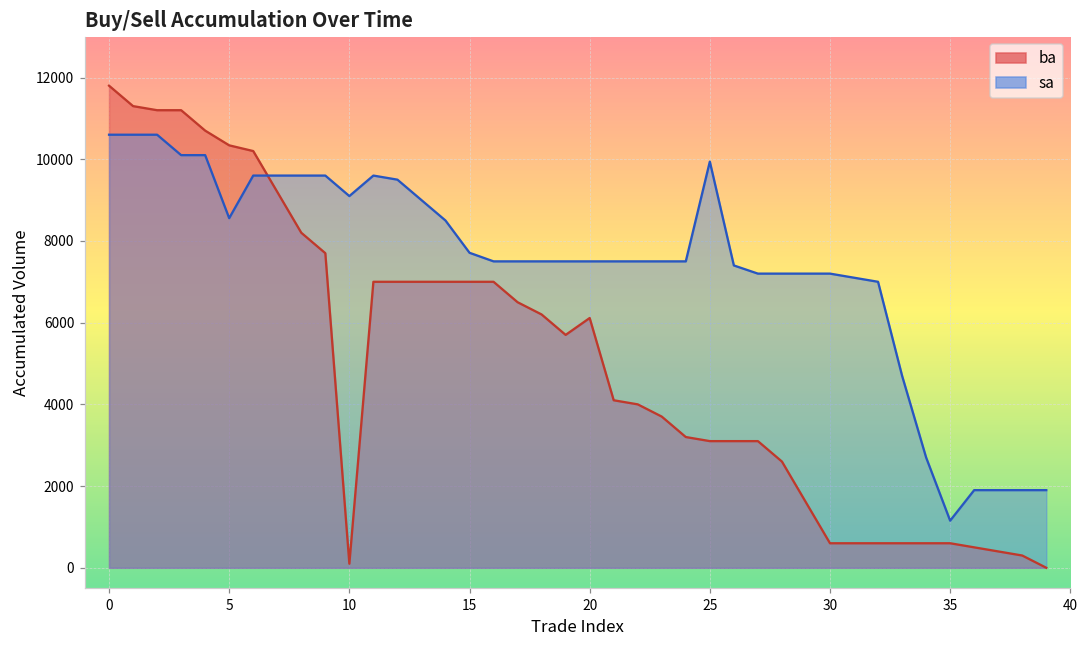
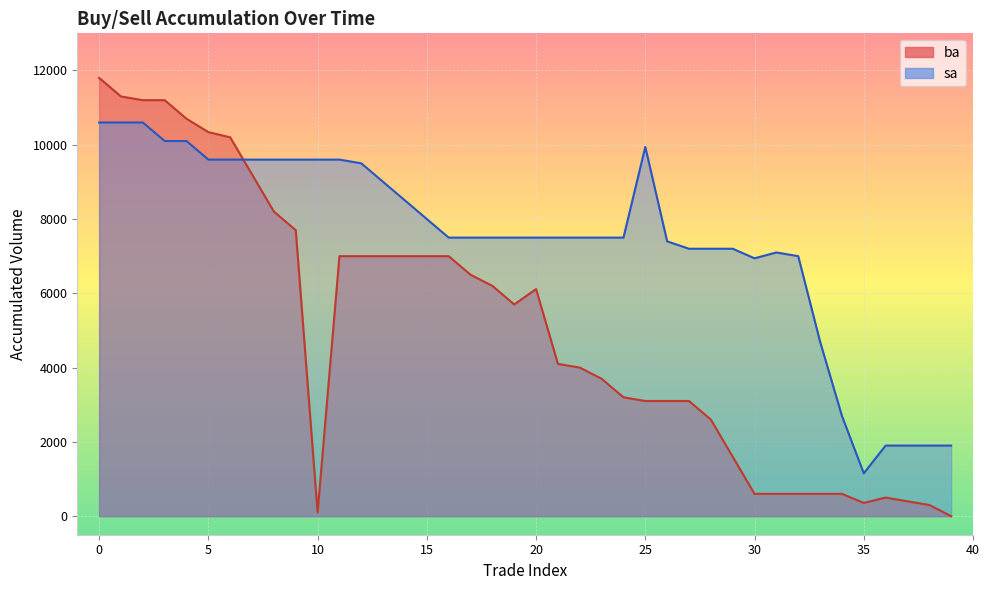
  {
    "ba": {
      "0": 11800,
      "5": 10300,
      "10": 100,
      "15": 7000,
      "20": 6100,
      "25": 3100,
      "30": 600,
-     "35": 600
+     "35": 400
    },
    "sa": {
      "0": 10600,
-     "5": 8600,
-     "10": 9100,
-     "15": 7700,
+     "5": 9600,
+     "10": 9600,
+     "15": 8000,
      "20": 7500,
      "25": 9900,
-     "30": 7200,
+     "30": 6900,
      "35": 1200
    }
  }
